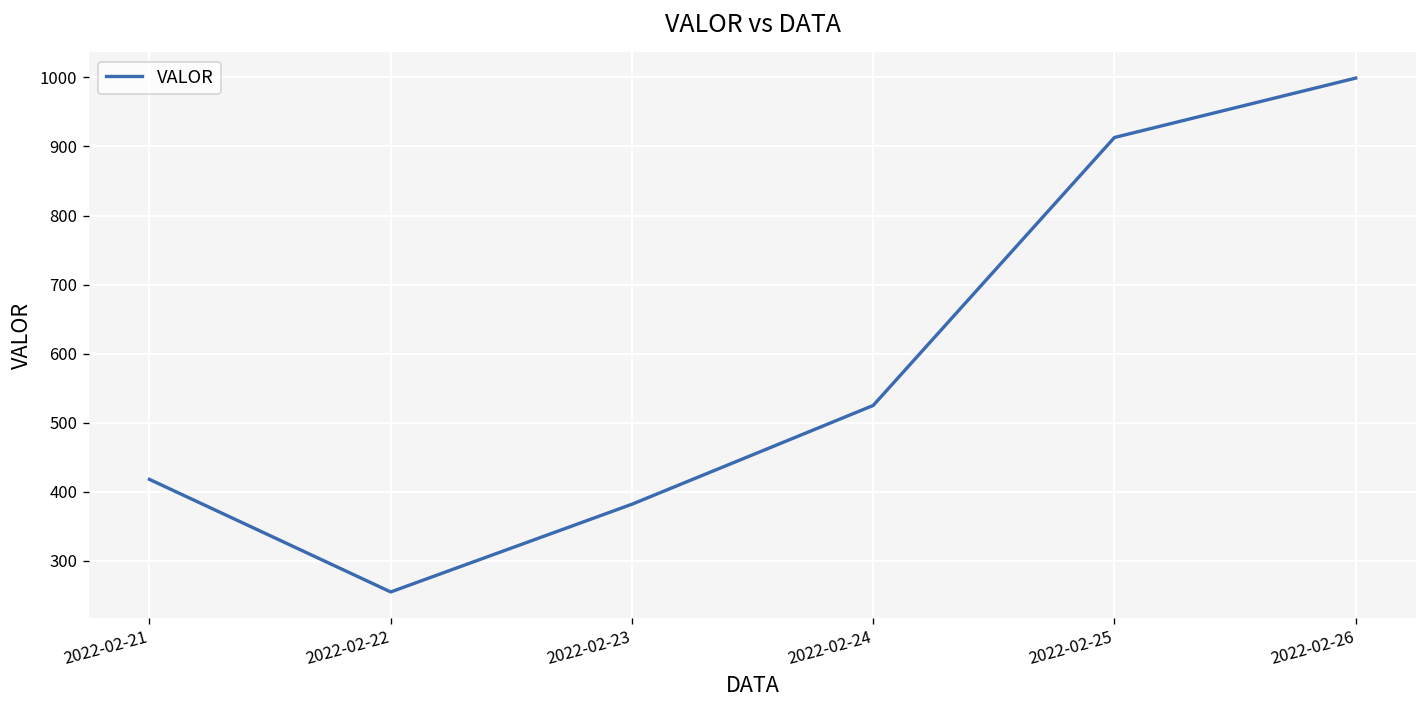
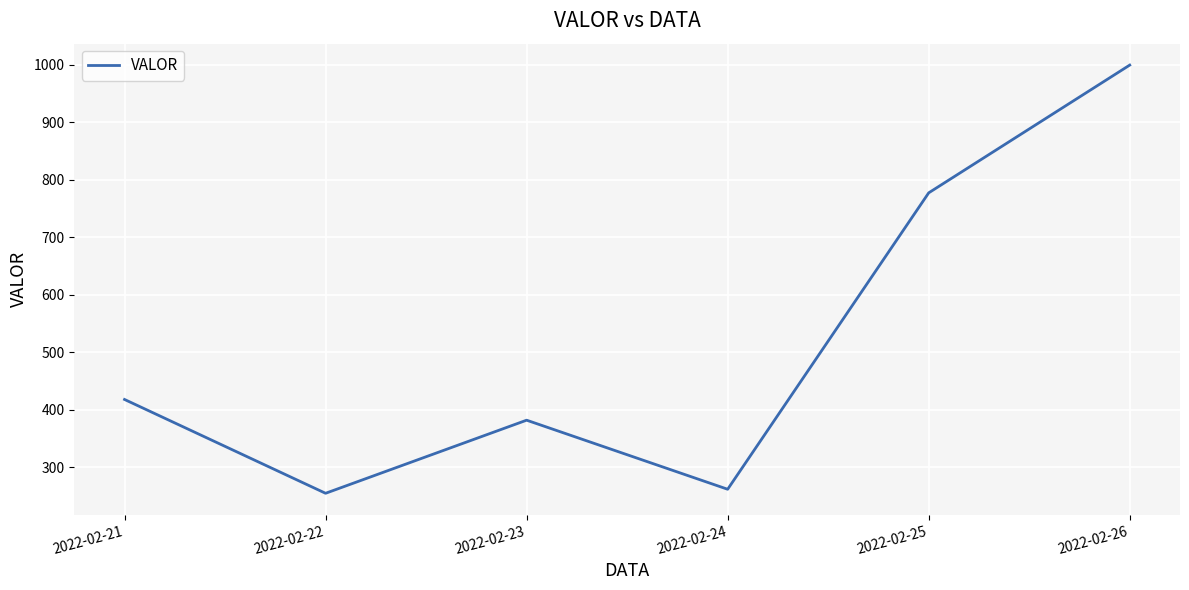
  {
    "2022-02-21": 420,
    "2022-02-22": 260,
    "2022-02-23": 380,
-   "2022-02-24": 530,
-   "2022-02-25": 910,
+   "2022-02-24": 260,
+   "2022-02-25": 780,
    "2022-02-26": 1000
  }
